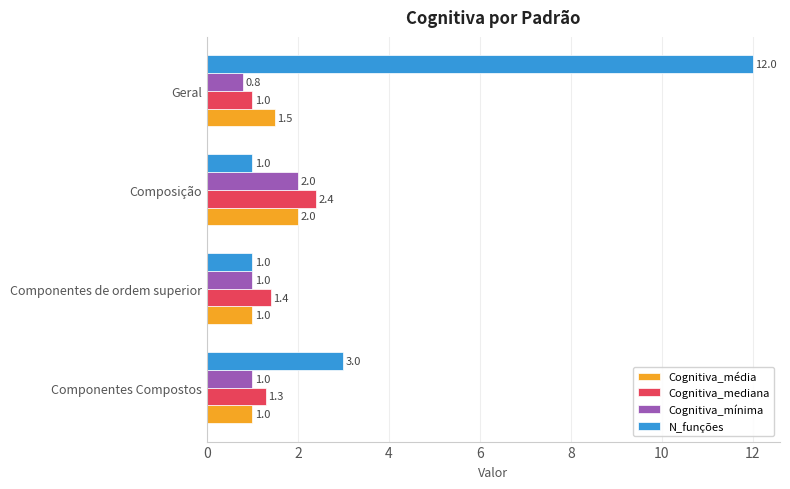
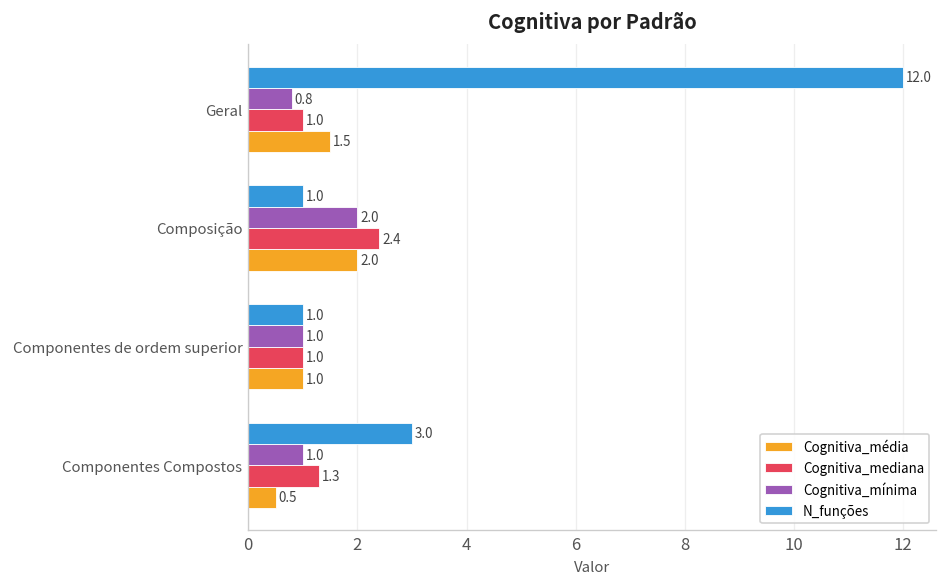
  {
    "Cognitiva_média": {
      "Geral": 1.5,
      "Composição": 2.0,
      "Componentes de ordem superior": 1.0,
-     "Componentes Compostos": 1.0
+     "Componentes Compostos": 0.5
    },
    "Cognitiva_mediana": {
      "Geral": 1.0,
      "Composição": 2.4,
-     "Componentes de ordem superior": 1.4,
+     "Componentes de ordem superior": 1.0,
      "Componentes Compostos": 1.3
    },
    "Cognitiva_mínima": {
      "Geral": 0.8,
      "Composição": 2.0,
      "Componentes de ordem superior": 1.0,
      "Componentes Compostos": 1.0
    },
    "N_funções": {
      "Geral": 12.0,
      "Composição": 1.0,
      "Componentes de ordem superior": 1.0,
      "Componentes Compostos": 3.0
    }
  }
